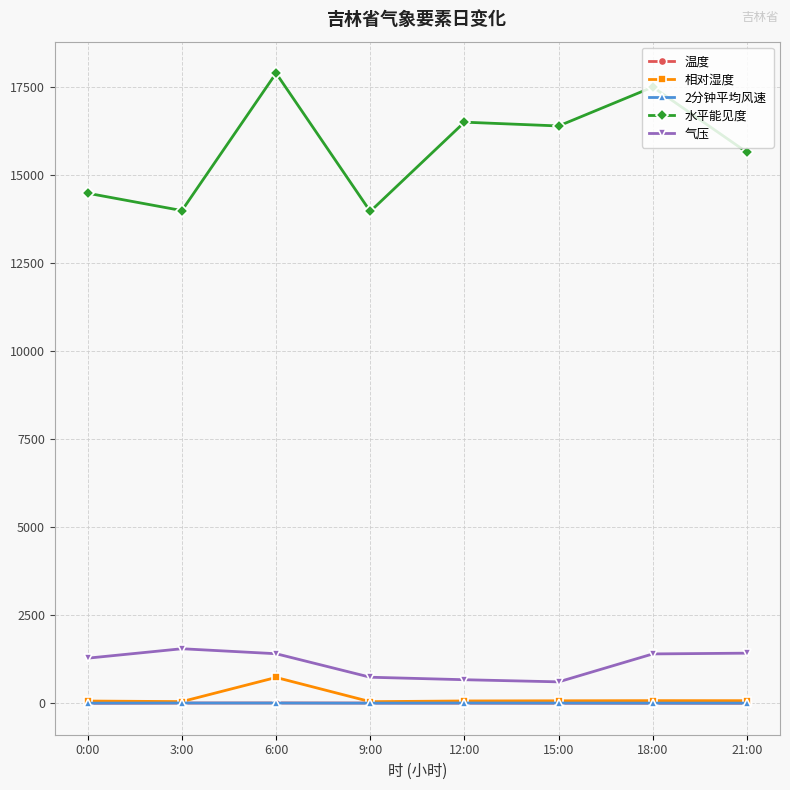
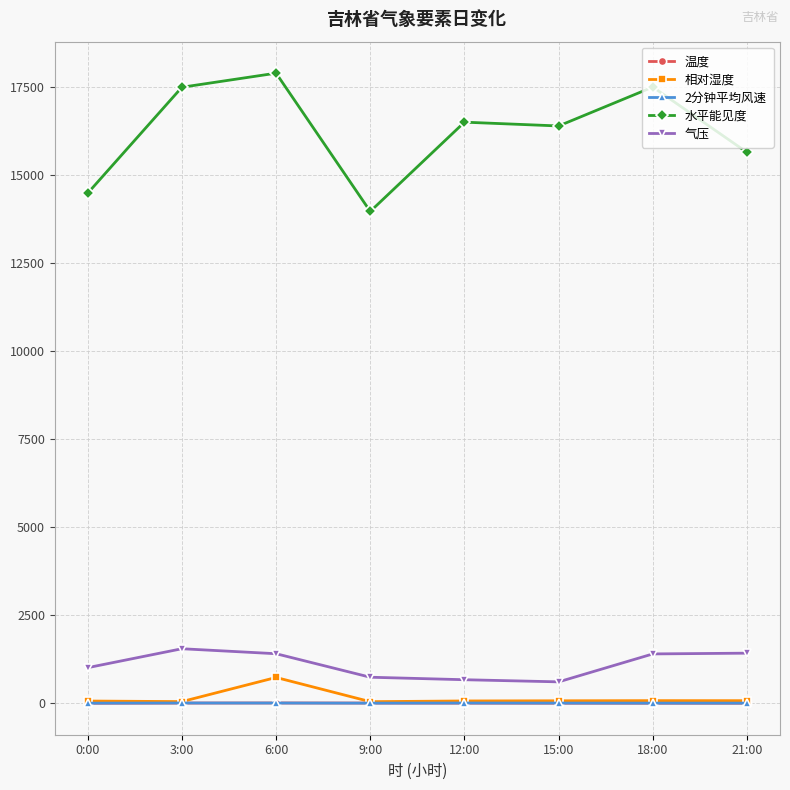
  {
    "2分钟平均风速": {
      "6:00": 0
    },
    "相对湿度": {
      "6:00": 700
    },
    "水平能见度": {
      "0:00": 14500,
-     "3:00": 14000,
+     "3:00": 17500,
      "6:00": 17900,
      "9:00": 14000,
      "12:00": 16500,
      "15:00": 16400,
      "21:00": 15600
    },
    "气压": {
-     "0:00": 1300,
+     "0:00": 1000,
      "3:00": 1500,
      "6:00": 1400,
      "9:00": 700,
      "12:00": 700,
      "15:00": 600,
      "18:00": 1400,
      "21:00": 1400
    }
  }
